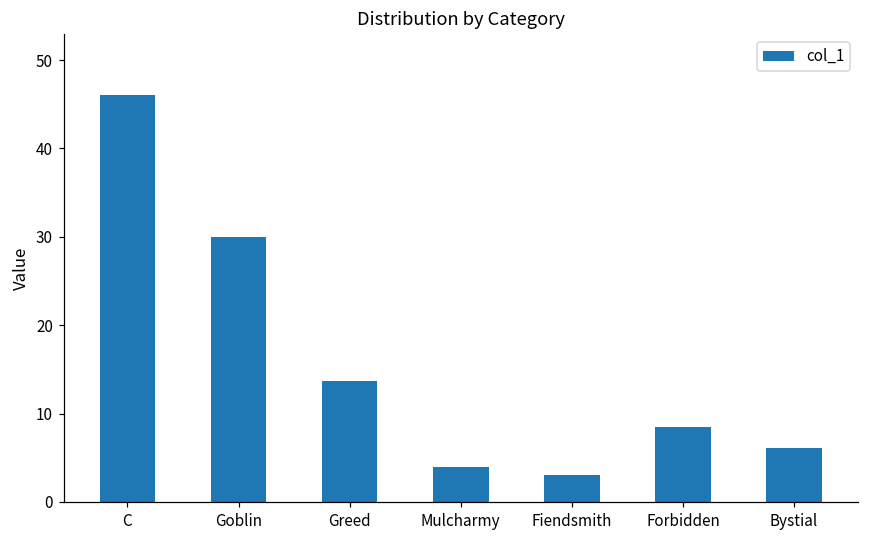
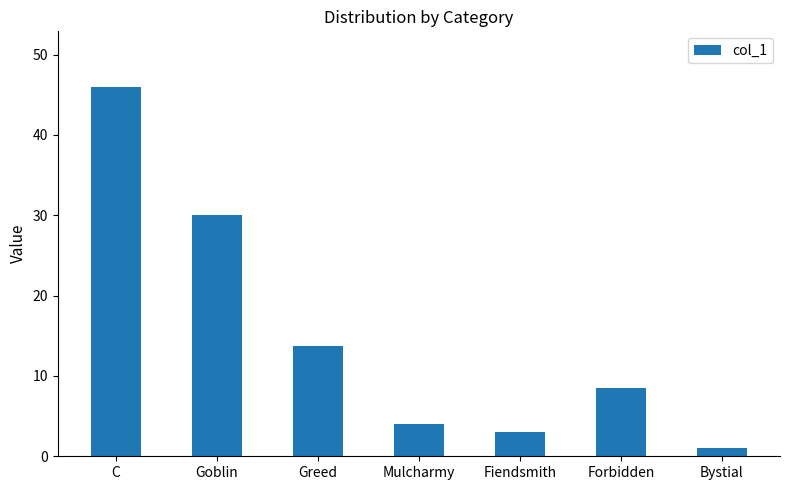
  {
    "C": 46,
    "Goblin": 30,
    "Greed": 14,
    "Mulcharmy": 4,
    "Fiendsmith": 3,
    "Forbidden": 9,
-   "Bystial": 6
+   "Bystial": 1
  }
